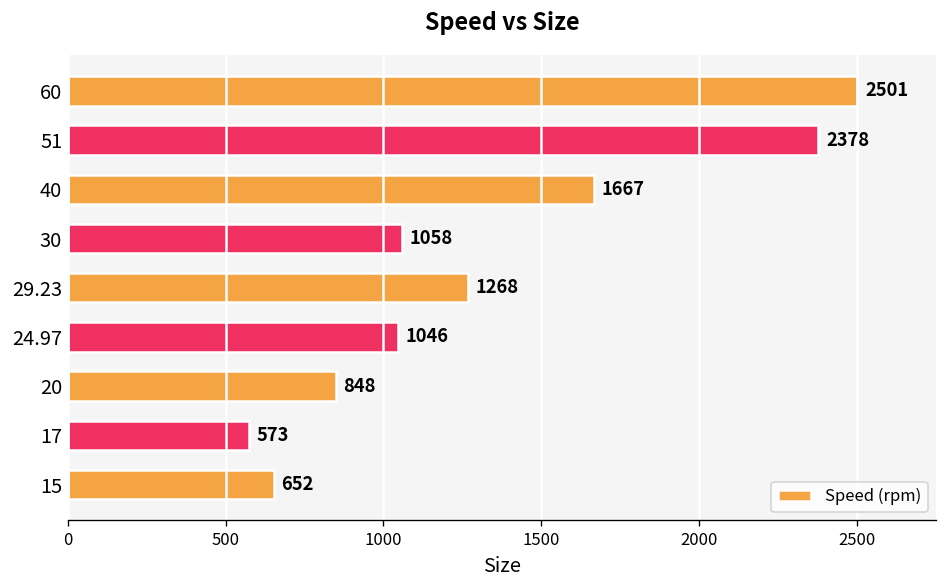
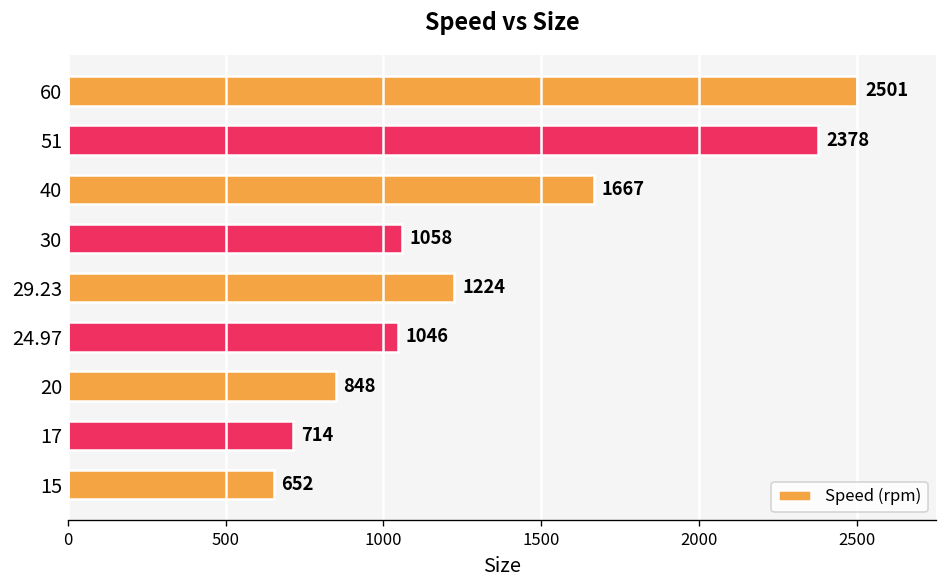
  {
    "60": 2501,
    "51": 2378,
    "40": 1667,
    "30": 1058,
-   "29.23": 1268,
+   "29.23": 1224,
    "24.97": 1046,
    "20": 848,
-   "17": 573,
+   "17": 714,
    "15": 652
  }
